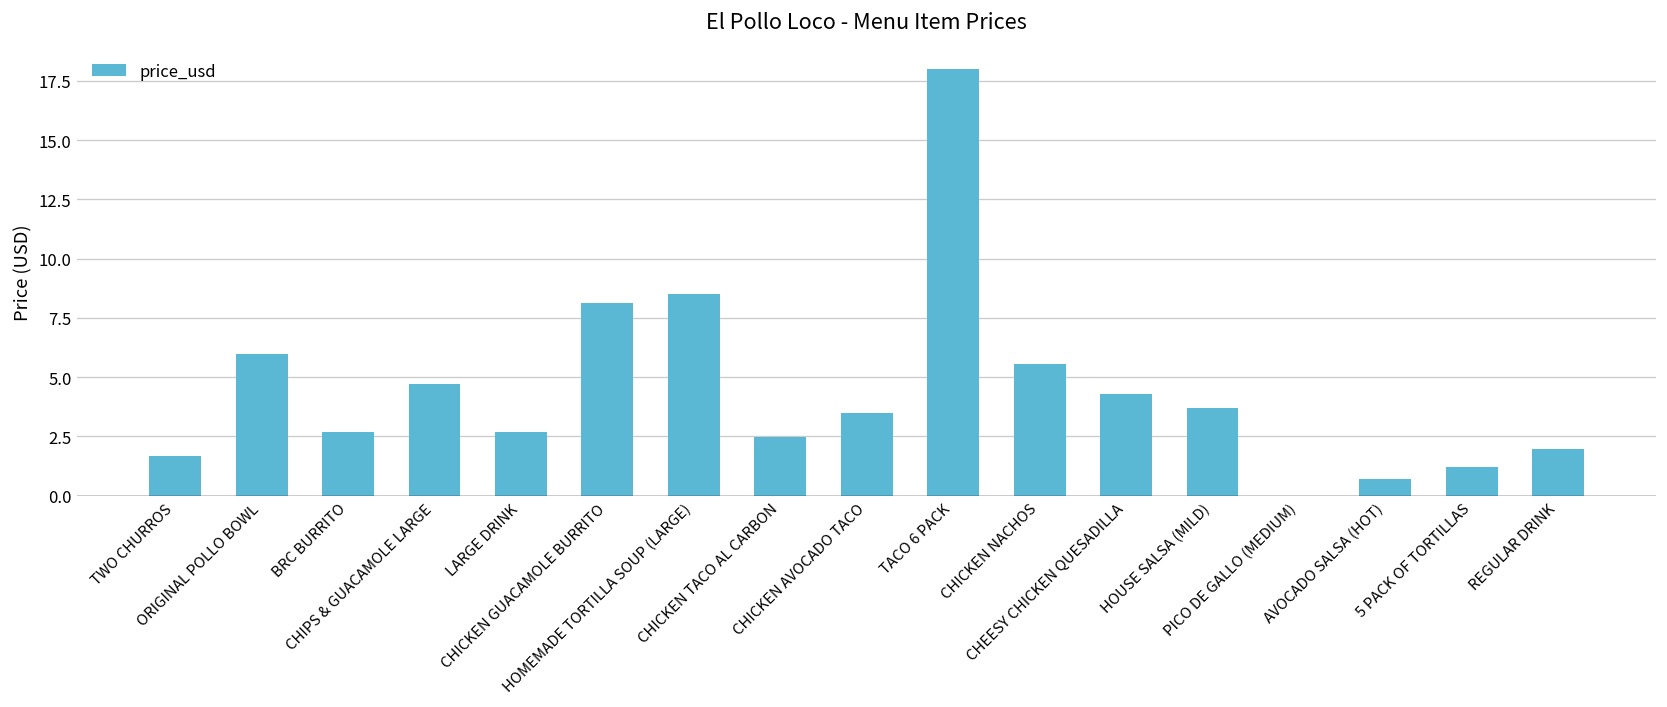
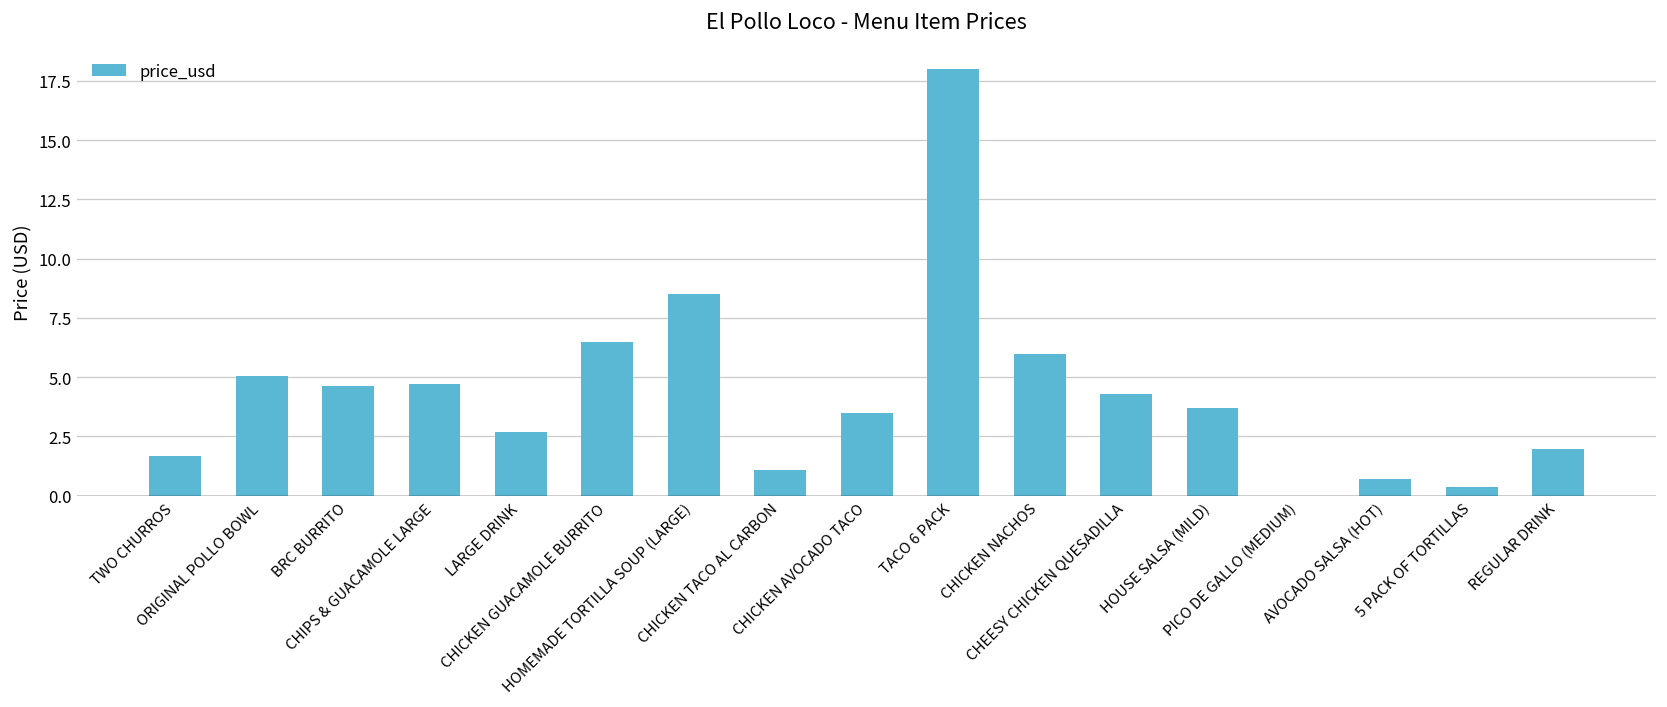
  {
    "TWO CHURROS": 1.7,
-   "ORIGINAL POLLO BOWL": 6.0,
-   "BRC BURRITO": 2.7,
+   "ORIGINAL POLLO BOWL": 5.1,
+   "BRC BURRITO": 4.6,
    "CHIPS & GUACAMOLE LARGE": 4.7,
    "LARGE DRINK": 2.7,
-   "CHICKEN GUACAMOLE BURRITO": 8.1,
+   "CHICKEN GUACAMOLE BURRITO": 6.5,
    "HOMEMADE TORTILLA SOUP (LARGE)": 8.5,
-   "CHICKEN TACO AL CARBON": 2.5,
+   "CHICKEN TACO AL CARBON": 1.1,
    "CHICKEN AVOCADO TACO": 3.5,
    "TACO 6 PACK": 18.0,
-   "CHICKEN NACHOS": 5.5,
+   "CHICKEN NACHOS": 6.0,
    "CHEESY CHICKEN QUESADILLA": 4.3,
    "HOUSE SALSA (MILD)": 3.7,
    "PICO DE GALLO (MEDIUM)": 0.0,
    "AVOCADO SALSA (HOT)": 0.7,
-   "5 PACK OF TORTILLAS": 1.2,
+   "5 PACK OF TORTILLAS": 0.4,
    "REGULAR DRINK": 2.0
  }
